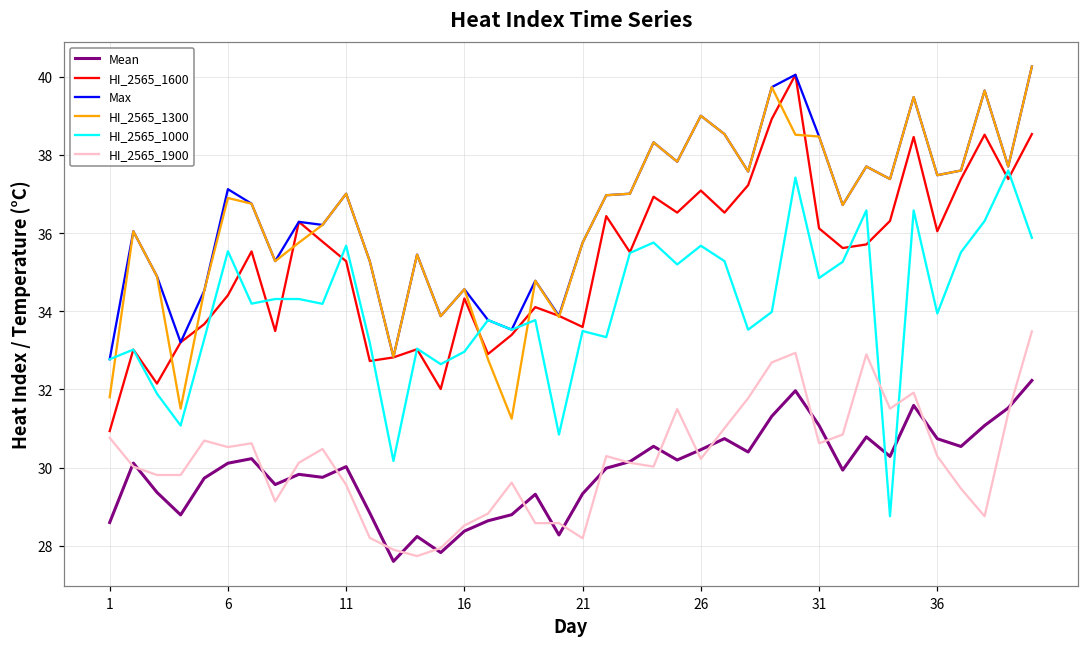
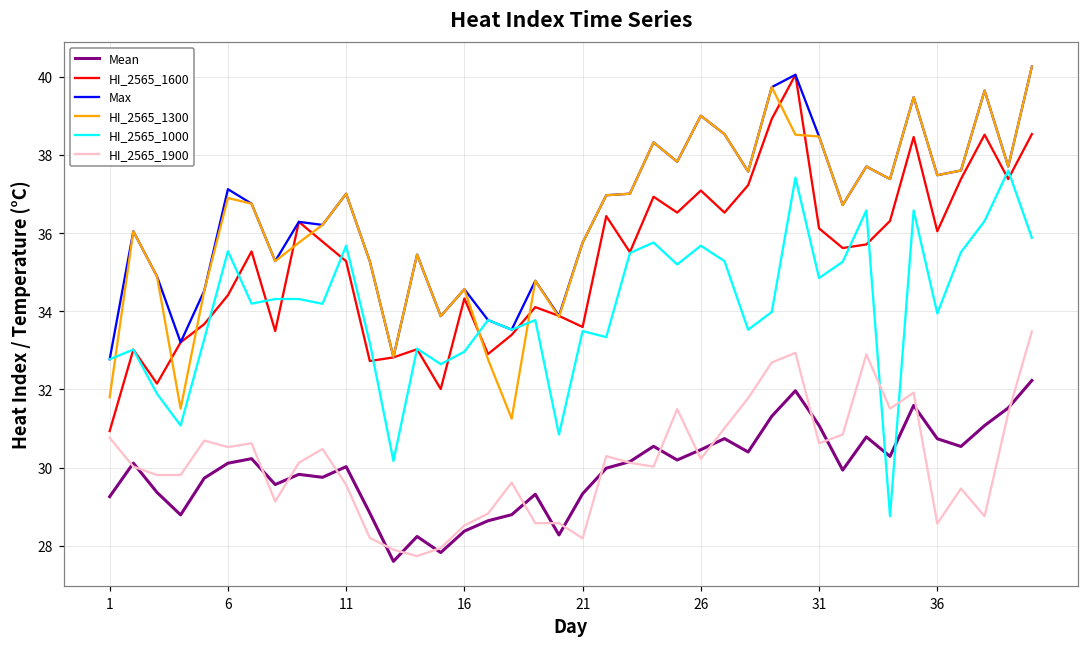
  {
    "Mean": {
-     "1": 28.6,
+     "1": 29.3,
      "6": 30.1,
      "11": 30.0,
      "16": 28.4,
      "21": 29.3,
      "26": 30.5,
      "31": 31.1,
      "36": 30.7
    },
    "HI_2565_1600": {
      "1": 30.9,
      "6": 34.4,
      "11": 35.3,
      "16": 34.3,
      "21": 33.6,
      "26": 37.1,
      "31": 36.1,
      "36": 36.0
    },
    "Max": {
      "6": 37.1
    },
    "HI_2565_1300": {
      "1": 31.8,
      "6": 36.9
    },
    "HI_2565_1000": {
      "6": 35.5,
      "11": 35.7,
      "16": 33.0,
      "21": 33.5,
      "26": 35.7,
      "31": 34.9,
      "36": 33.9
    },
    "HI_2565_1900": {
      "1": 30.8,
      "6": 30.5,
      "11": 29.6,
      "16": 28.5,
      "21": 28.2,
      "26": 30.2,
      "31": 30.6,
-     "36": 30.3
+     "36": 28.6
    }
  }
